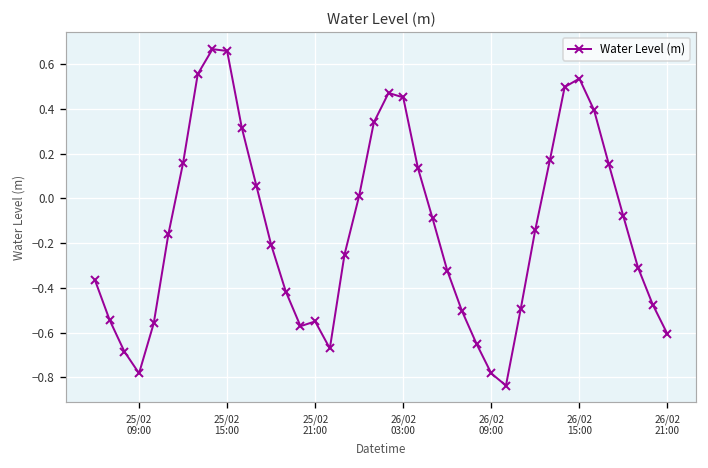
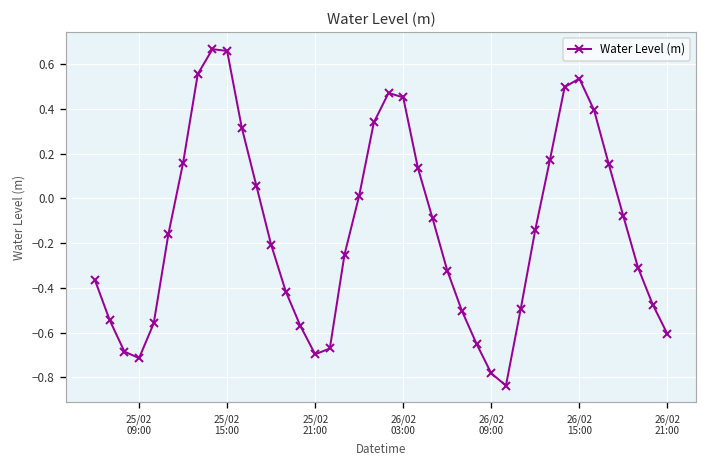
  {
-   "25/02 09:00": -0.78,
+   "25/02 09:00": -0.71,
    "25/02 15:00": 0.66,
-   "25/02 21:00": -0.55,
+   "25/02 21:00": -0.70,
    "26/02 03:00": 0.45,
    "26/02 09:00": -0.78,
    "26/02 15:00": 0.53,
    "26/02 21:00": -0.61
  }
